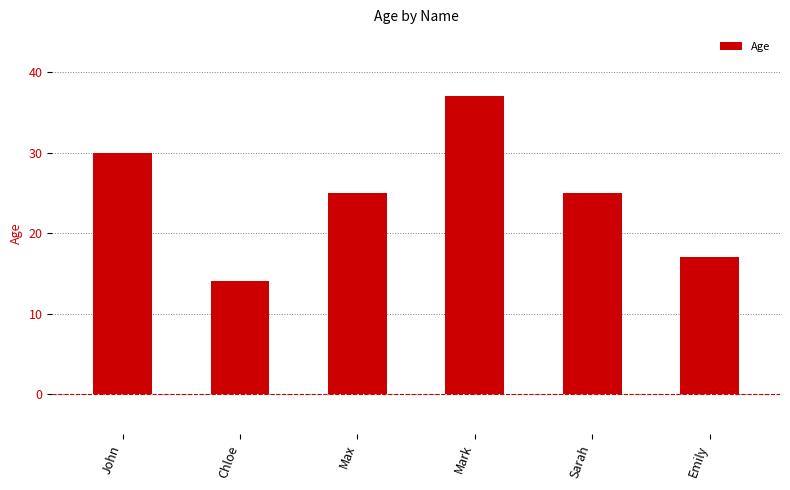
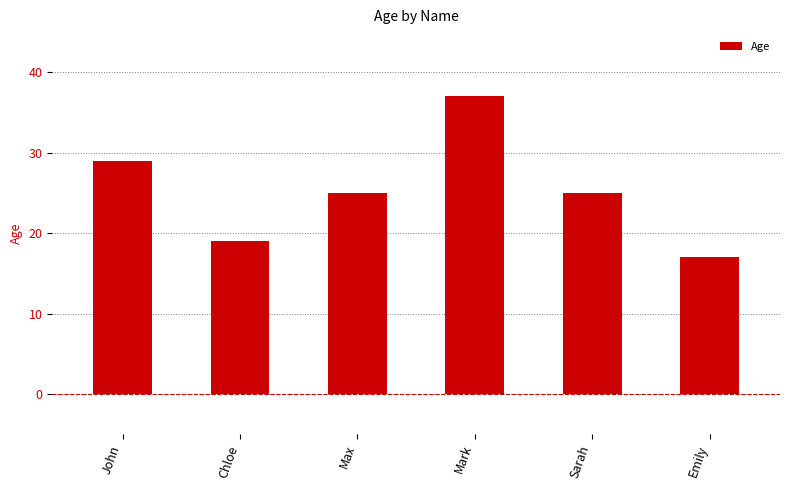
  {
-   "John": 30,
-   "Chloe": 14,
+   "John": 29,
+   "Chloe": 19,
    "Max": 25,
    "Mark": 37,
    "Sarah": 25,
    "Emily": 17
  }
